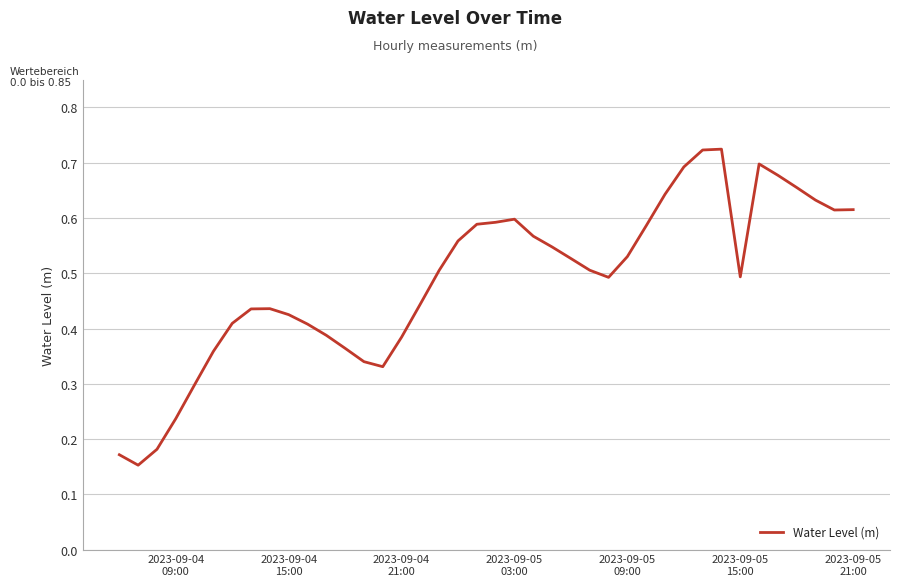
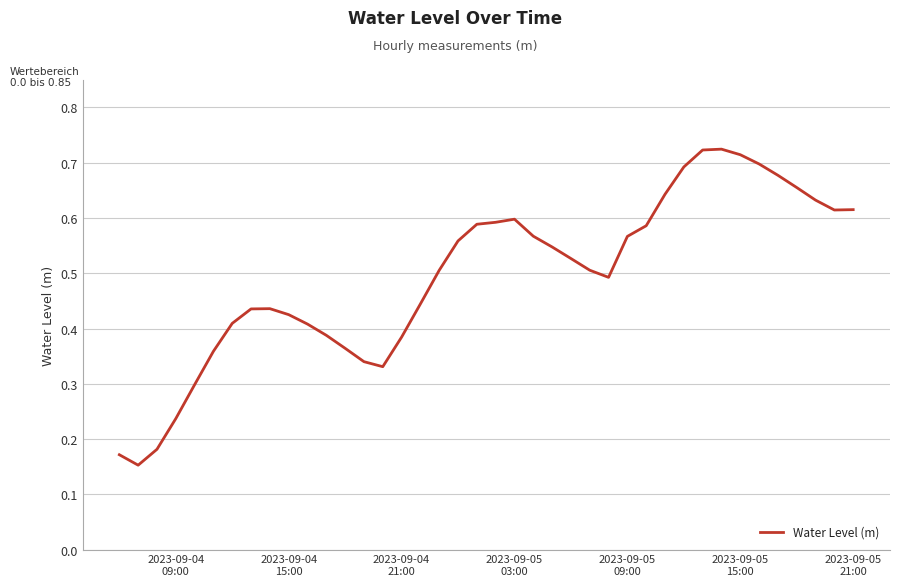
  {
    "2023-09-04 09:00": 0.24,
    "2023-09-04 15:00": 0.43,
    "2023-09-04 21:00": 0.38,
    "2023-09-05 03:00": 0.60,
-   "2023-09-05 09:00": 0.53,
-   "2023-09-05 15:00": 0.49,
+   "2023-09-05 09:00": 0.57,
+   "2023-09-05 15:00": 0.71,
    "2023-09-05 21:00": 0.62
  }
